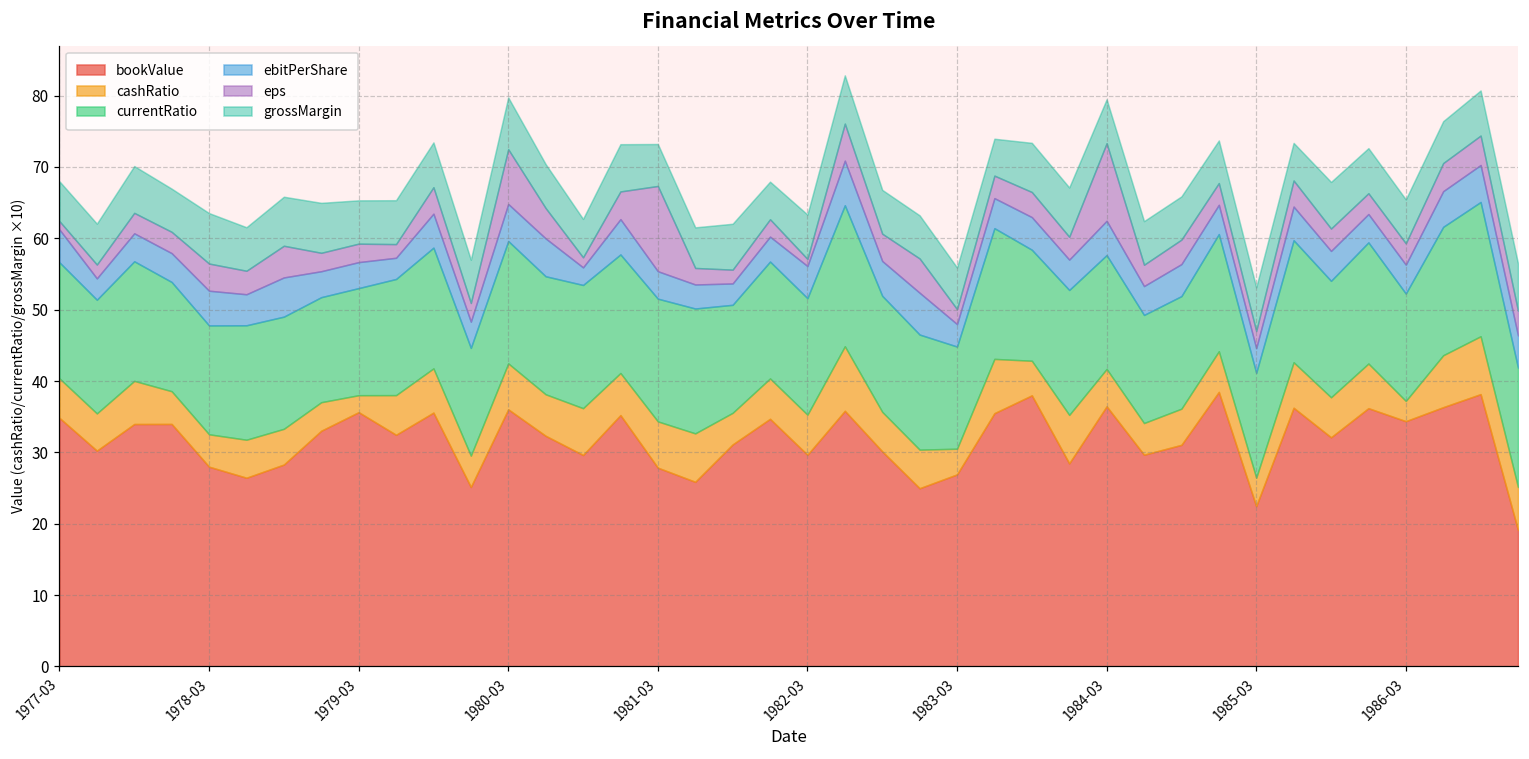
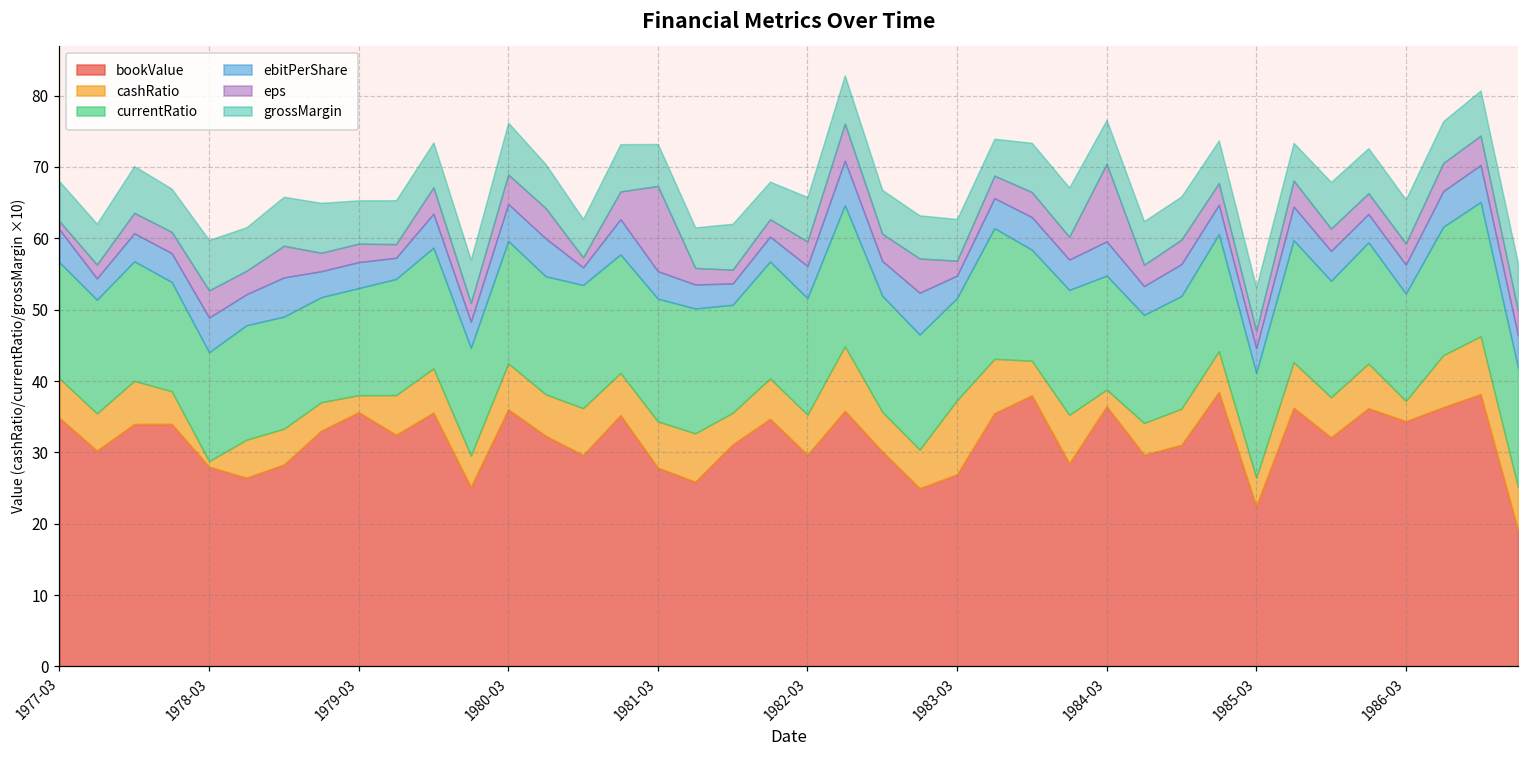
  {
    "bookValue": {
      "1977-03": 35,
      "1978-03": 28,
      "1979-03": 36,
      "1980-03": 36,
      "1981-03": 28,
      "1982-03": 30,
      "1983-03": 27,
      "1984-03": 36,
      "1985-03": 22,
      "1986-03": 34
    },
    "cashRatio": {
      "1977-03": 6,
-     "1978-03": 5,
+     "1978-03": 1,
      "1979-03": 2,
      "1980-03": 6,
      "1981-03": 6,
      "1982-03": 6,
-     "1983-03": 4,
-     "1984-03": 5,
+     "1983-03": 10,
+     "1984-03": 2,
      "1985-03": 4,
      "1986-03": 3
    },
    "eps": {
      "1977-03": 1,
      "1978-03": 4,
      "1979-03": 3,
-     "1980-03": 8,
+     "1980-03": 4,
      "1981-03": 12,
-     "1982-03": 1,
+     "1982-03": 3,
      "1983-03": 2,
      "1984-03": 11,
      "1985-03": 2,
      "1986-03": 3
    }
  }
